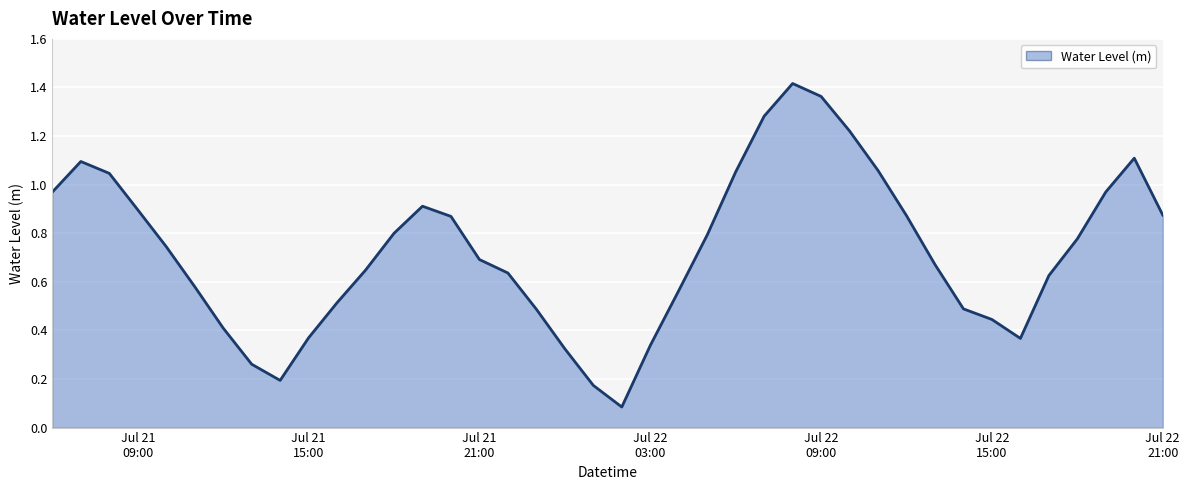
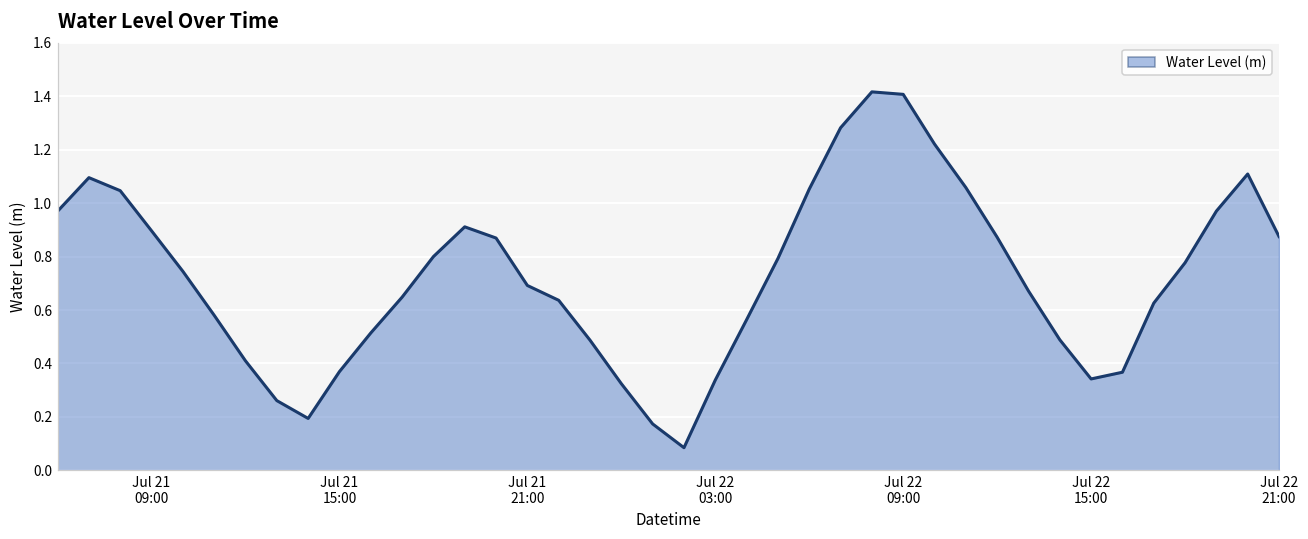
  {
    "Jul 21 09:00": 0.90,
    "Jul 21 15:00": 0.37,
    "Jul 21 21:00": 0.69,
    "Jul 22 03:00": 0.34,
-   "Jul 22 09:00": 1.36,
-   "Jul 22 15:00": 0.45,
+   "Jul 22 09:00": 1.41,
+   "Jul 22 15:00": 0.34,
    "Jul 22 21:00": 0.87
  }
